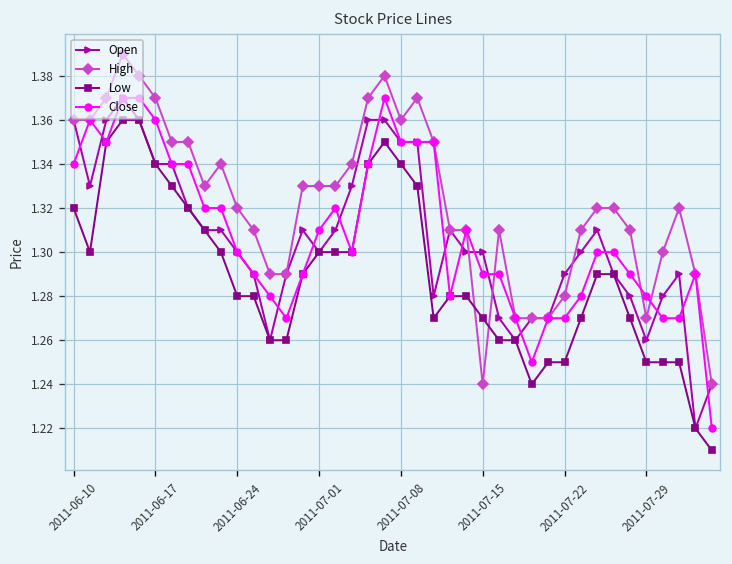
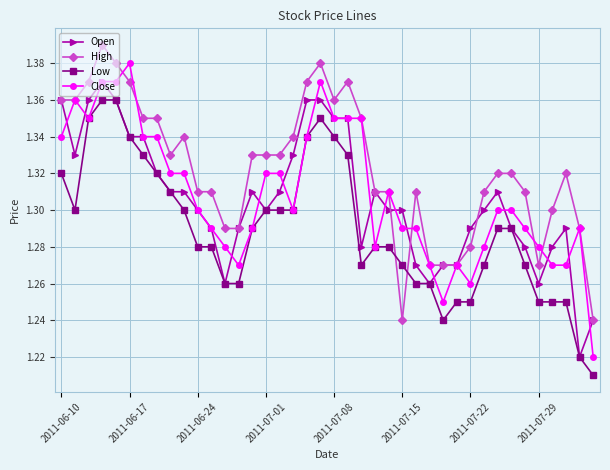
  {
    "High": {
      "2011-06-17": 1.37,
-     "2011-06-24": 1.32,
+     "2011-06-24": 1.31,
      "2011-07-01": 1.33,
      "2011-07-08": 1.36,
      "2011-07-15": 1.24,
      "2011-07-22": 1.28,
      "2011-07-29": 1.27
    },
    "Close": {
      "2011-06-10": 1.34,
-     "2011-06-17": 1.36,
-     "2011-07-01": 1.31,
+     "2011-06-17": 1.38,
+     "2011-07-01": 1.32,
      "2011-07-15": 1.29,
-     "2011-07-22": 1.27,
+     "2011-07-22": 1.26,
      "2011-07-29": 1.28
    }
  }
